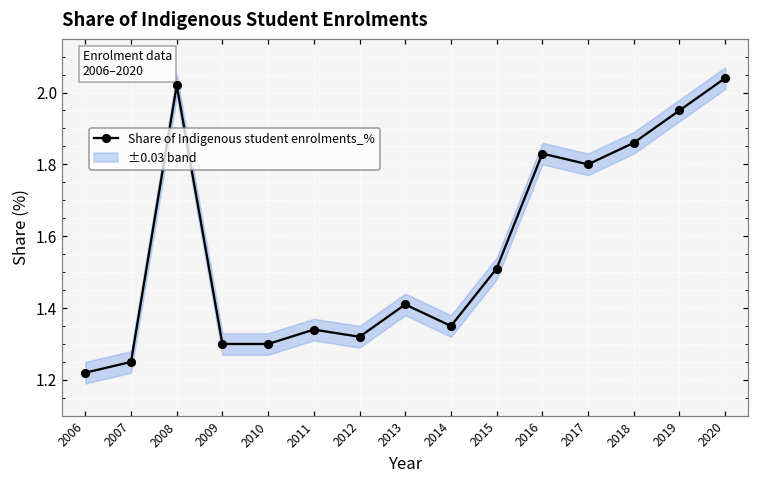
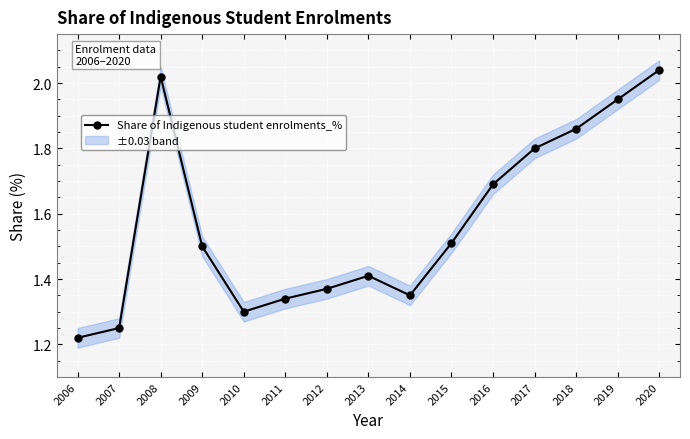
  {
    "Share of Indigenous student enrolments_%": {
      "2006": 1.22,
      "2007": 1.25,
      "2008": 2.02,
-     "2009": 1.3,
+     "2009": 1.5,
      "2010": 1.30,
      "2011": 1.34,
-     "2012": 1.32,
+     "2012": 1.37,
      "2013": 1.41,
      "2014": 1.35,
      "2015": 1.51,
-     "2016": 1.83,
+     "2016": 1.69,
      "2017": 1.80,
      "2018": 1.86,
      "2019": 1.95,
      "2020": 2.04
    }
  }
